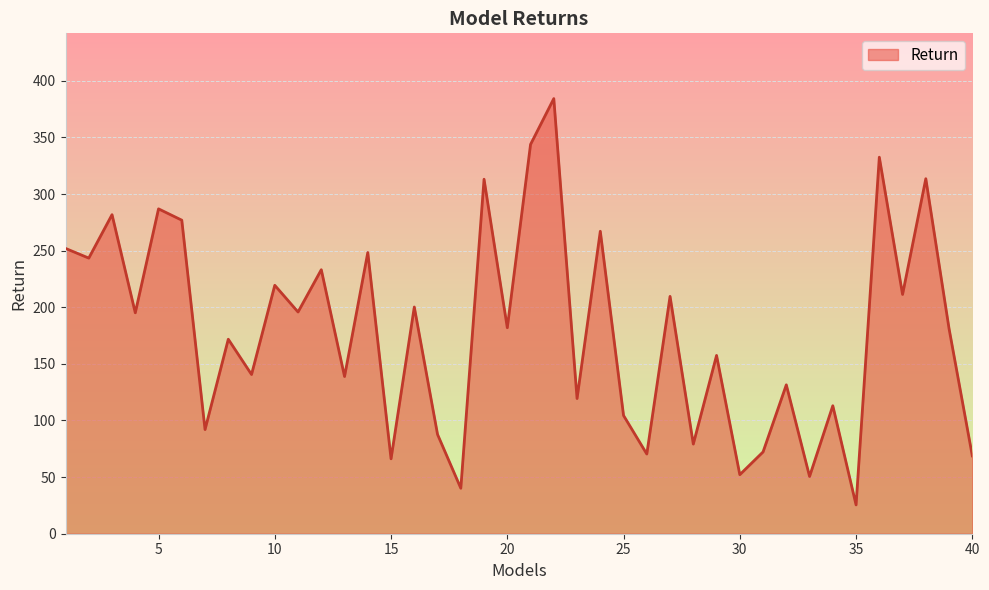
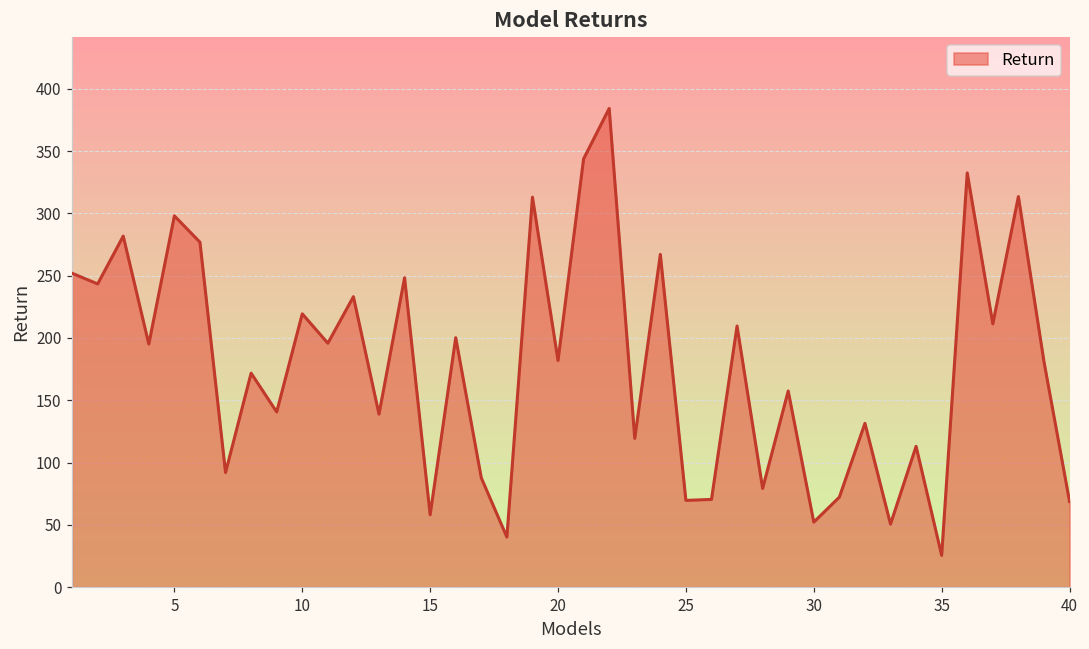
  {
-   "5": 287,
+   "5": 298,
    "10": 219,
-   "15": 66,
+   "15": 58,
    "20": 182,
-   "25": 104,
+   "25": 70,
    "30": 52,
    "35": 25,
    "40": 69
  }
